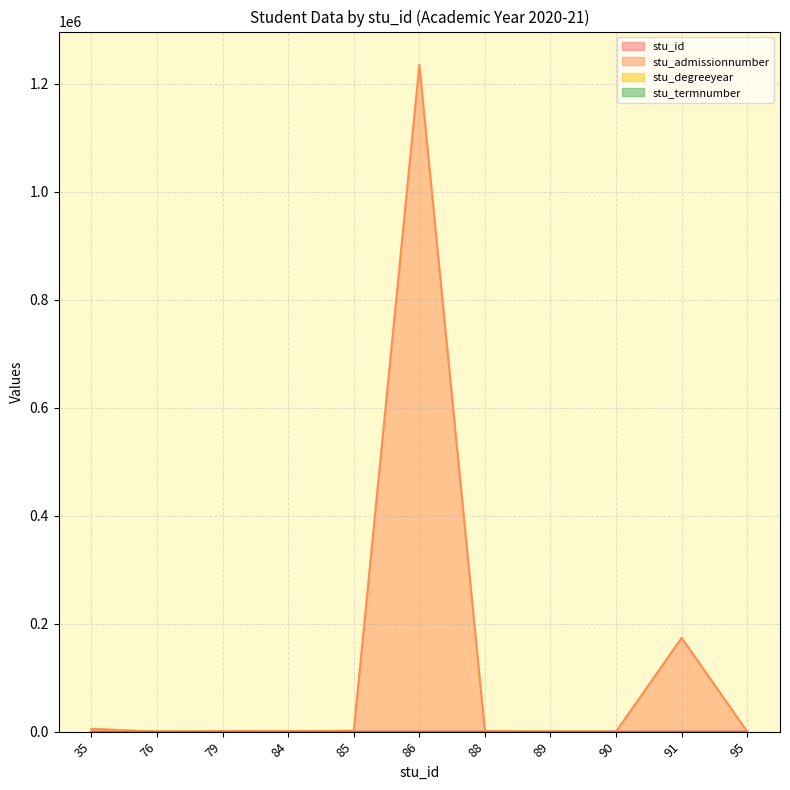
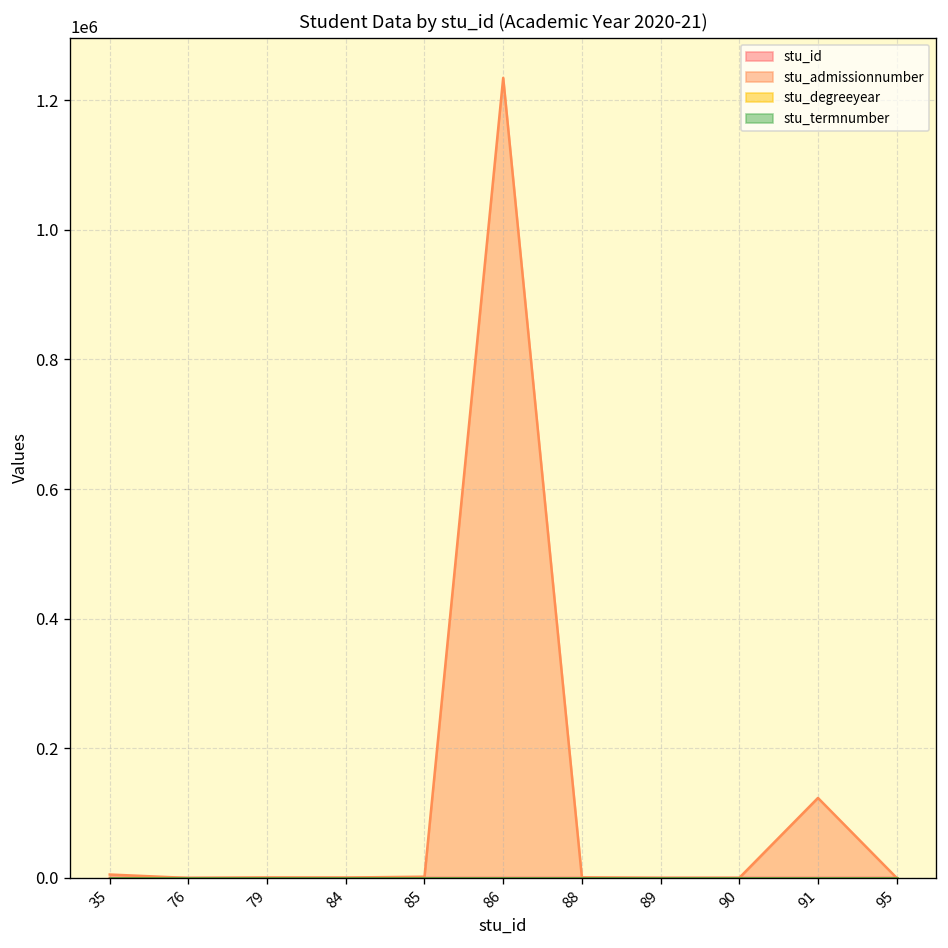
  {
    "stu_termnumber": {
      "35": 0,
      "86": 0,
      "91": 0
    },
    "stu_admissionnumber": {
      "35": 10000,
      "86": 1230000,
-     "91": 170000
+     "91": 120000
    }
  }
